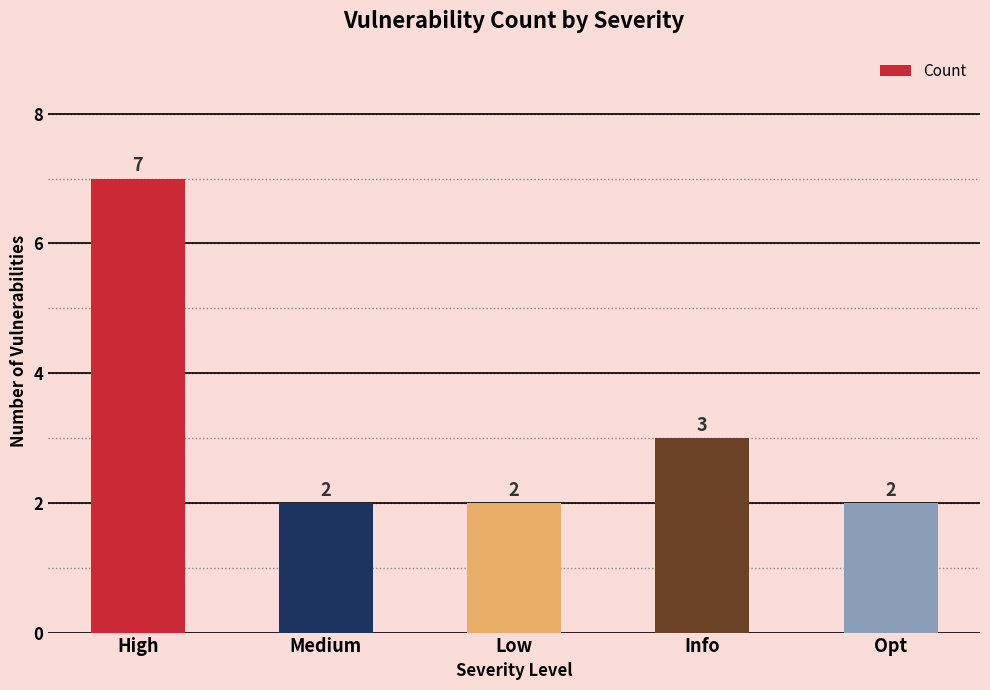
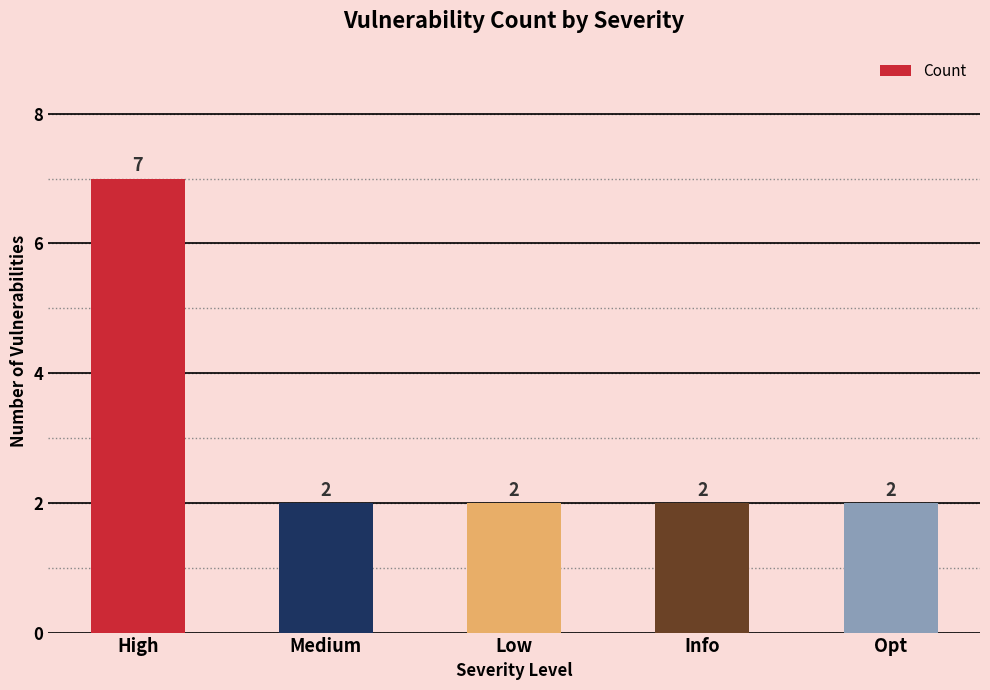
  {
    "High": 7,
    "Medium": 2,
    "Low": 2,
-   "Info": 3,
+   "Info": 2,
    "Opt": 2
  }
